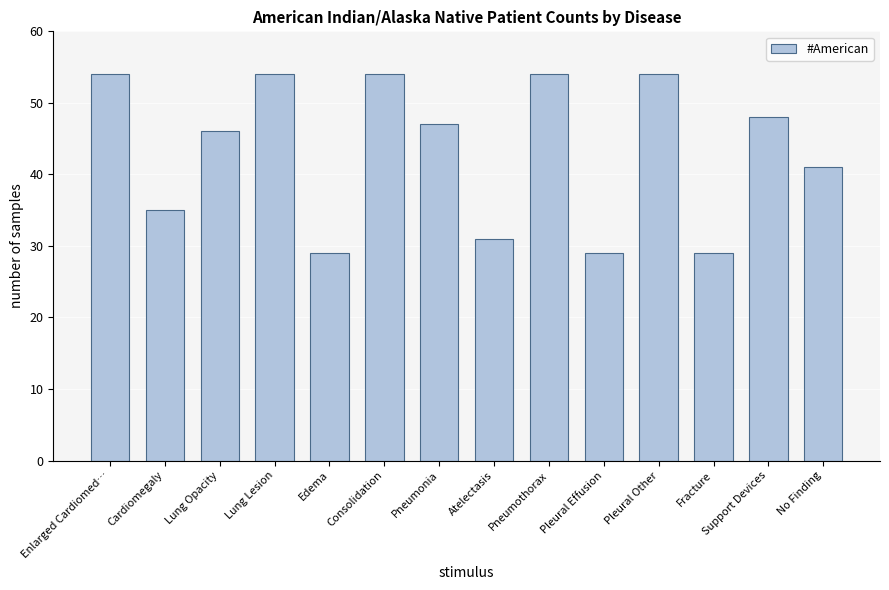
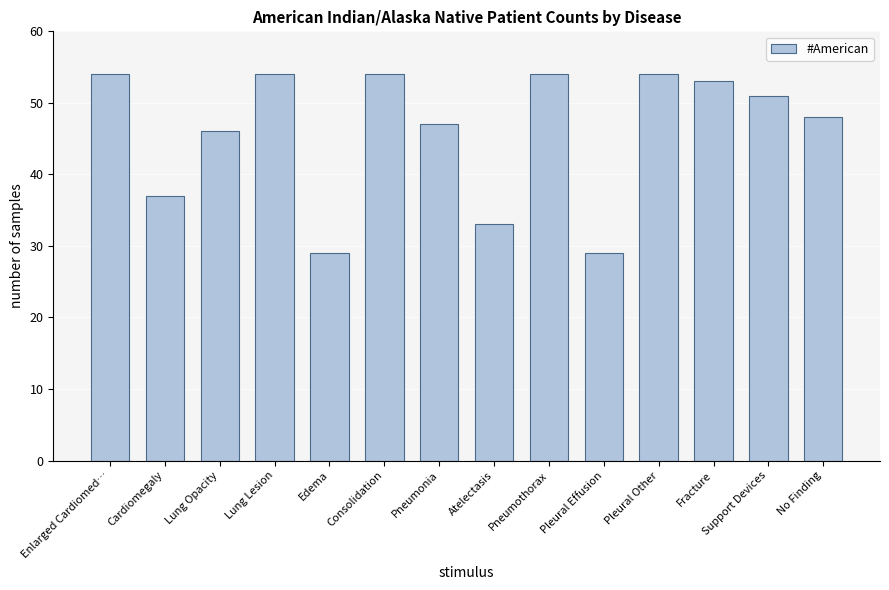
  {
    "Enlarged Cardiomed…": 54,
-   "Cardiomegaly": 35,
+   "Cardiomegaly": 37,
    "Lung Opacity": 46,
    "Lung Lesion": 54,
    "Edema": 29,
    "Consolidation": 54,
    "Pneumonia": 47,
-   "Atelectasis": 31,
+   "Atelectasis": 33,
    "Pneumothorax": 54,
    "Pleural Effusion": 29,
    "Pleural Other": 54,
-   "Fracture": 29,
-   "Support Devices": 48,
-   "No Finding": 41
+   "Fracture": 53,
+   "Support Devices": 51,
+   "No Finding": 48
  }
